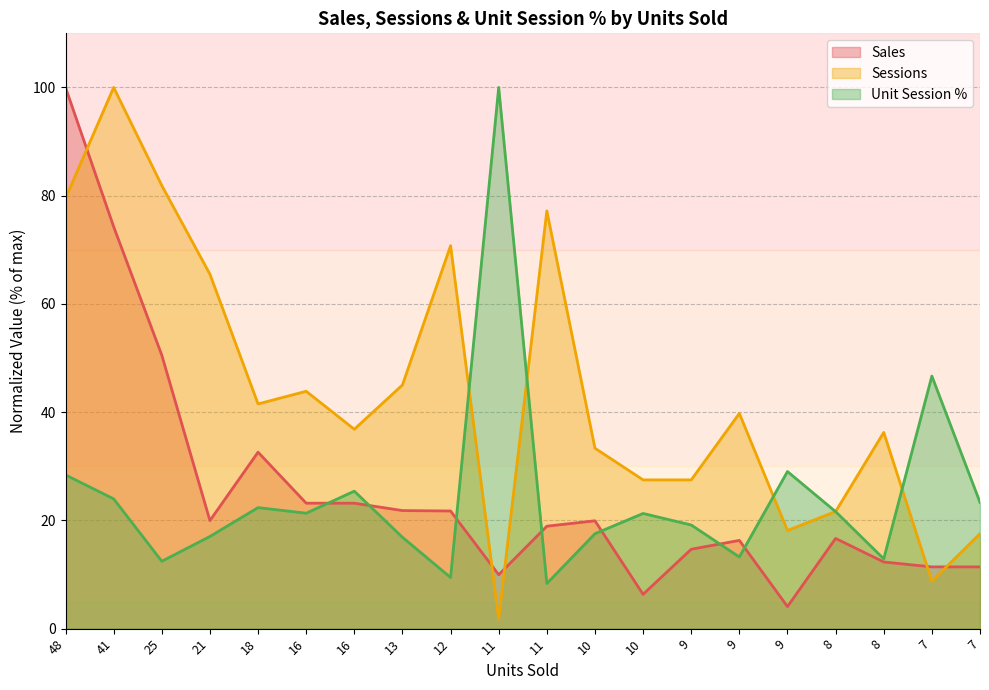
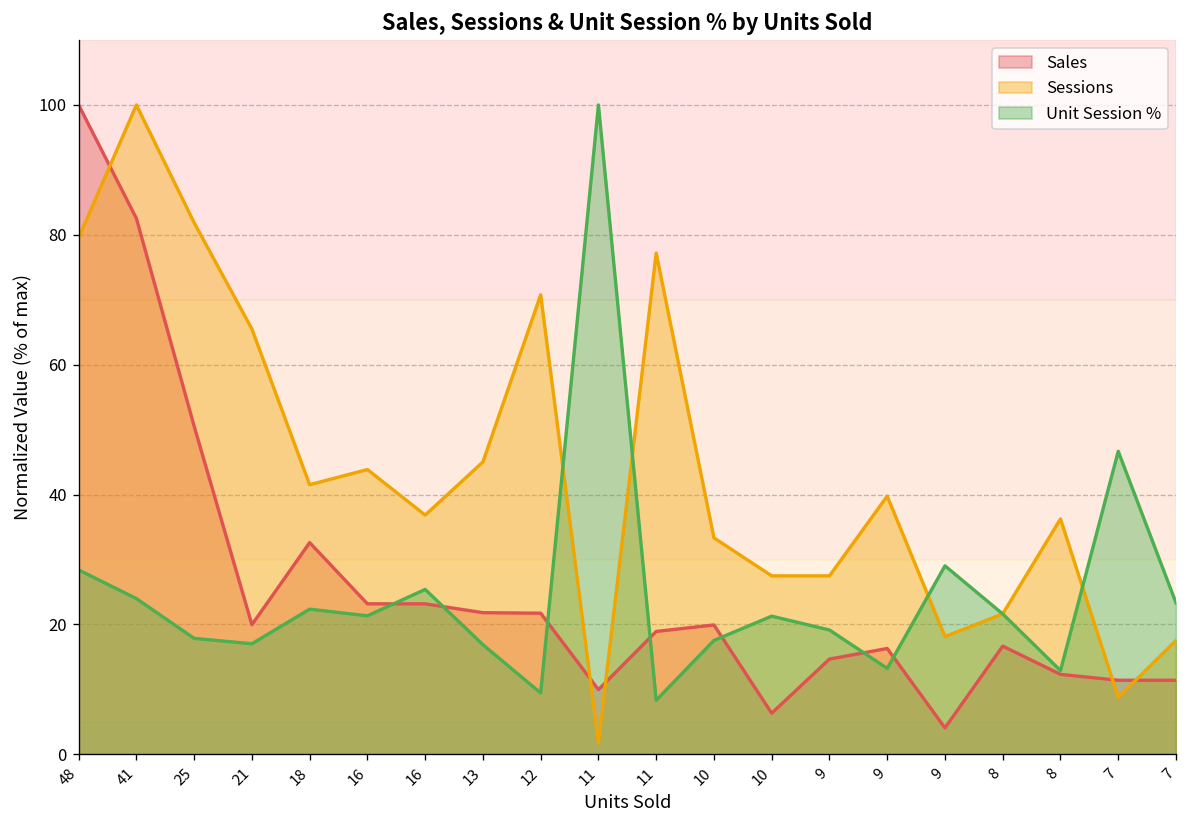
  {
    "Sales": {
      "48": 100,
-     "41": 74,
+     "41": 83,
      "25": 51,
      "21": 20,
      "18": 33,
      "13": 22,
      "12": 22
    },
    "Sessions": {
      "48": 80,
      "41": 100,
      "25": 82,
      "21": 65,
      "18": 42,
      "13": 45,
      "12": 71
    },
    "Unit Session %": {
      "48": 28,
      "41": 24,
-     "25": 12,
+     "25": 18,
      "21": 17,
      "18": 22,
      "13": 17,
      "12": 9
    }
  }
